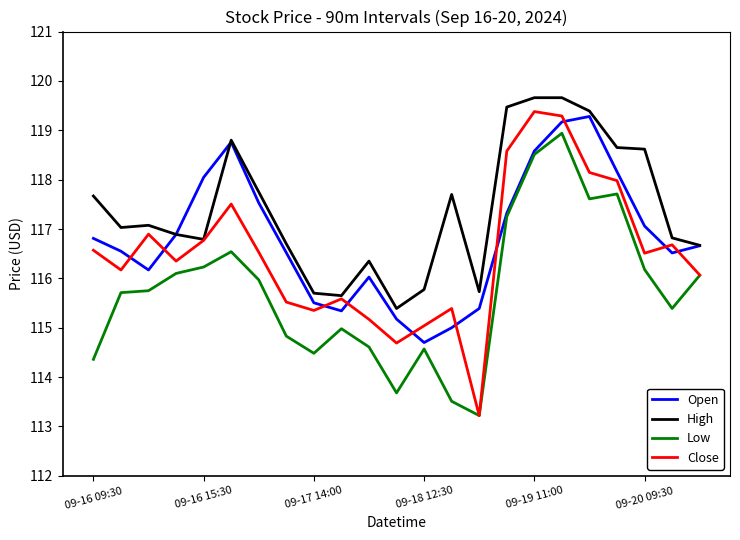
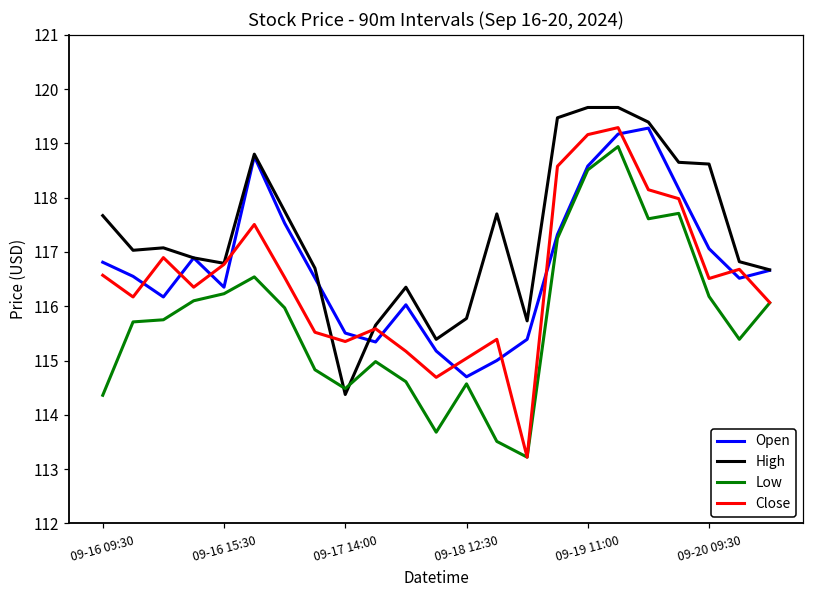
  {
    "Open": {
      "09-16 09:30": 116.8,
-     "09-16 15:30": 118.0,
+     "09-16 15:30": 116.4,
      "09-17 14:00": 115.5,
      "09-18 12:30": 114.7,
      "09-19 11:00": 118.6,
      "09-20 09:30": 117.1
    },
    "High": {
      "09-16 09:30": 117.7,
-     "09-17 14:00": 115.7,
+     "09-17 14:00": 114.4,
      "09-18 12:30": 115.8,
      "09-19 11:00": 119.7,
      "09-20 09:30": 118.6
    },
    "Low": {
      "09-16 09:30": 114.4,
      "09-16 15:30": 116.2,
      "09-17 14:00": 114.5,
      "09-18 12:30": 114.6,
      "09-19 11:00": 118.5,
      "09-20 09:30": 116.2
    },
    "Close": {
      "09-16 09:30": 116.6,
      "09-17 14:00": 115.3,
      "09-18 12:30": 115.0,
-     "09-19 11:00": 119.4,
+     "09-19 11:00": 119.2,
      "09-20 09:30": 116.5
    }
  }
